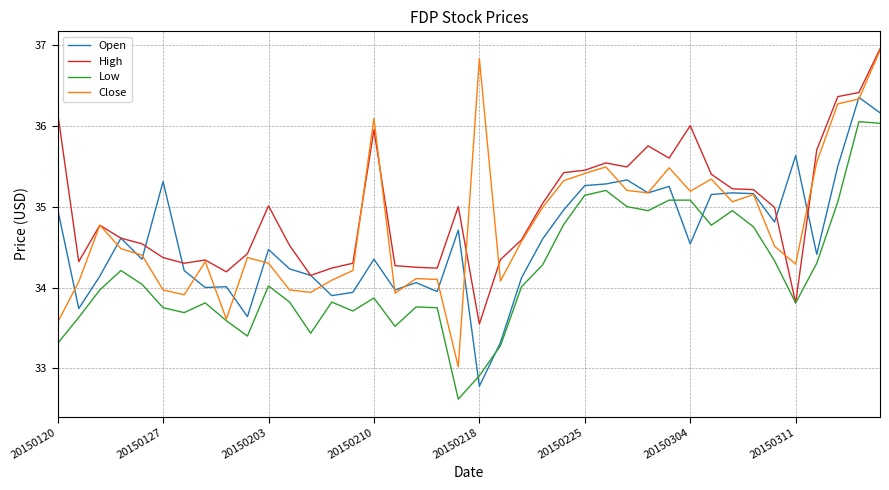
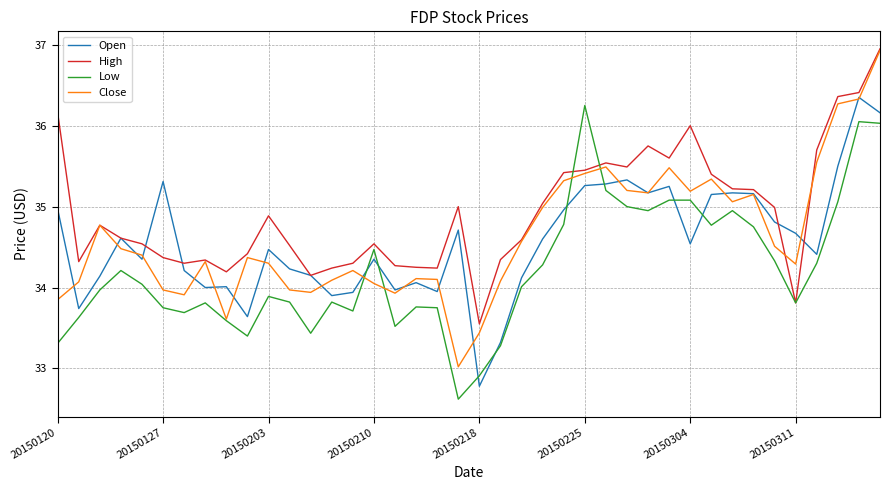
  {
    "Open": {
      "20150120": 35.0,
      "20150127": 35.3,
      "20150203": 34.5,
      "20150210": 34.4,
      "20150218": 32.8,
      "20150225": 35.3,
      "20150304": 34.5,
-     "20150311": 35.6
+     "20150311": 34.7
    },
    "High": {
      "20150120": 36.2,
      "20150127": 34.4,
-     "20150203": 35.0,
-     "20150210": 36.0,
+     "20150203": 34.9,
+     "20150210": 34.5,
      "20150218": 33.6,
      "20150225": 35.5,
      "20150304": 36.0
    },
    "Low": {
      "20150120": 33.3,
      "20150127": 33.8,
-     "20150203": 34.0,
-     "20150210": 33.9,
+     "20150203": 33.9,
+     "20150210": 34.5,
      "20150218": 32.9,
-     "20150225": 35.1,
+     "20150225": 36.3,
      "20150304": 35.1
    },
    "Close": {
-     "20150120": 33.6,
+     "20150120": 33.9,
      "20150127": 34.0,
      "20150203": 34.3,
-     "20150210": 36.1,
-     "20150218": 36.8,
+     "20150210": 34.1,
+     "20150218": 33.4,
      "20150225": 35.4,
      "20150304": 35.2,
      "20150311": 34.3
    }
  }
